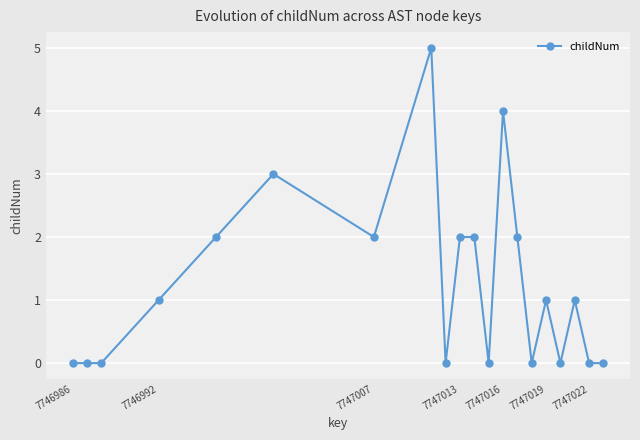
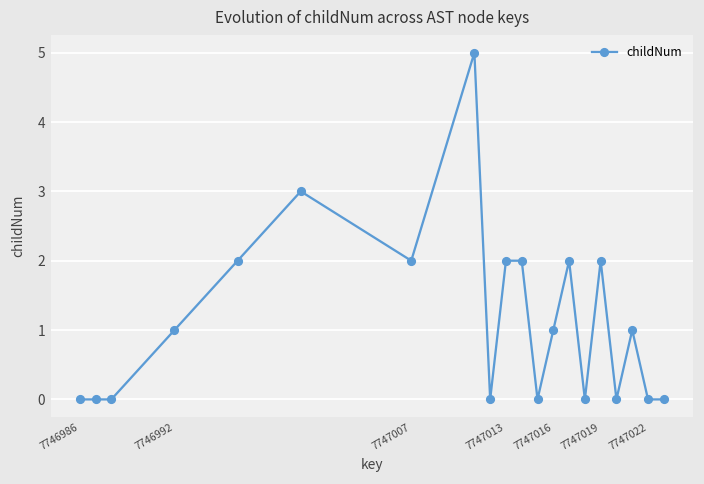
  {
    "7746986": 0,
    "7746992": 1,
    "7747007": 2,
    "7747013": 2,
-   "7747016": 4,
-   "7747019": 1,
+   "7747016": 1,
+   "7747019": 2,
    "7747022": 0
  }
